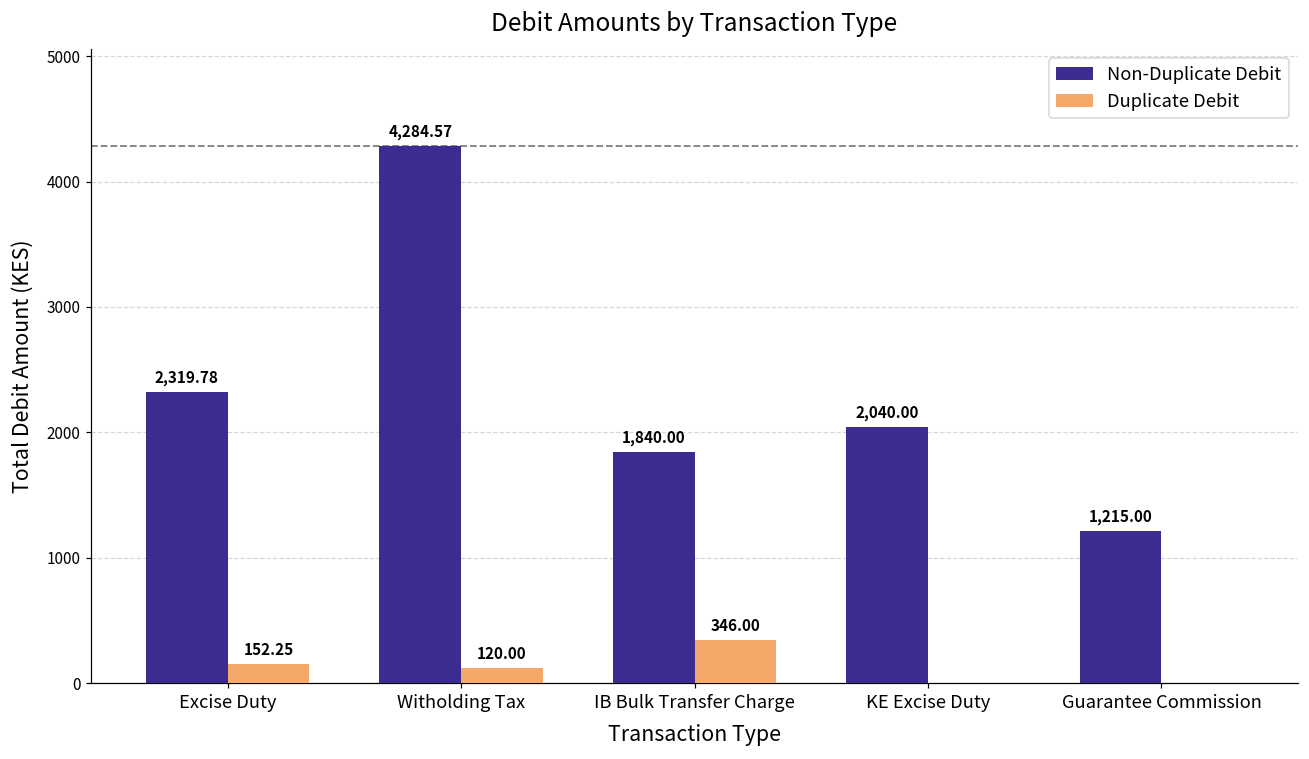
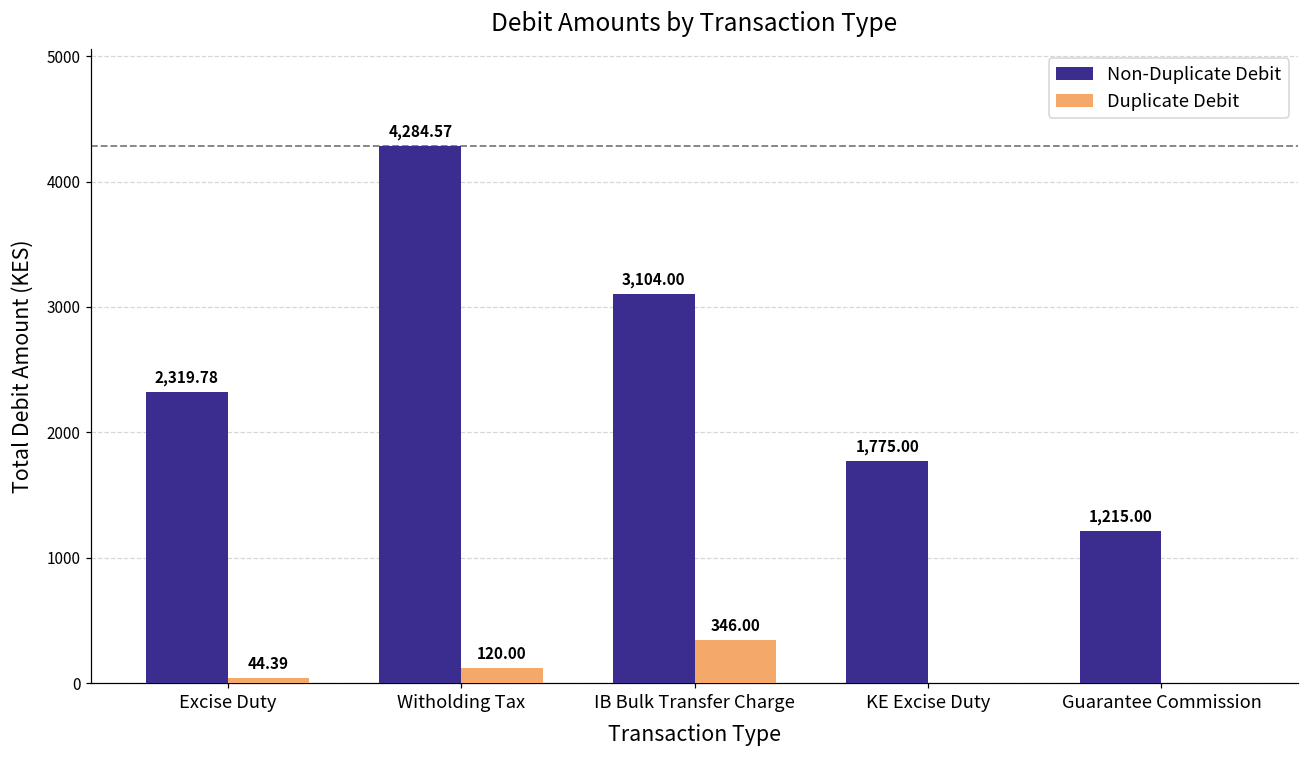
  {
    "Non-Duplicate Debit": {
      "Excise Duty": "2,319.78",
      "Witholding Tax": "4,284.57",
-     "IB Bulk Transfer Charge": "1,840.00",
-     "KE Excise Duty": "2,040.00",
+     "IB Bulk Transfer Charge": "3,104.00",
+     "KE Excise Duty": "1,775.00",
      "Guarantee Commission": "1,215.00"
    },
    "Duplicate Debit": {
-     "Excise Duty": "152.25",
+     "Excise Duty": "44.39",
      "Witholding Tax": "120.00",
      "IB Bulk Transfer Charge": "346.00"
    }
  }
